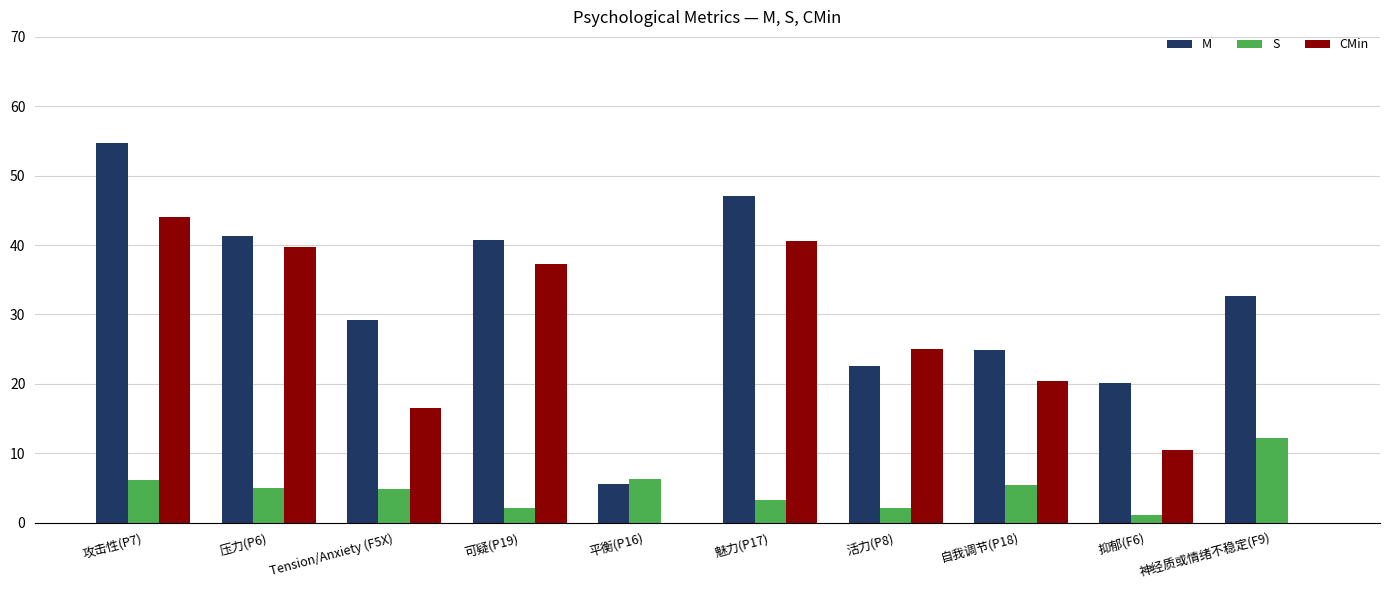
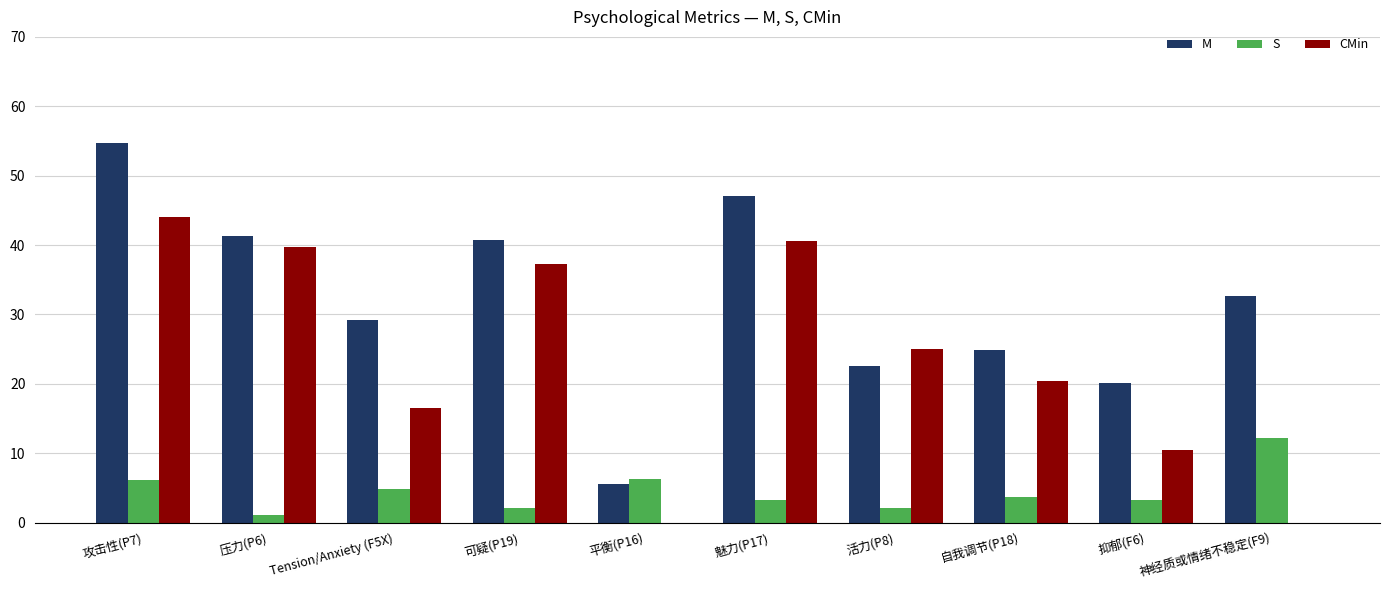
  {
    "M": {
      "攻击性(P7)": 55,
      "压力(P6)": 41,
      "Tension/Anxiety (F5X)": 29,
      "可疑(P19)": 41,
      "平衡(P16)": 6,
      "魅力(P17)": 47,
      "活力(P8)": 23,
      "自我调节(P18)": 25,
      "抑郁(F6)": 20,
      "神经质或情绪不稳定(F9)": 33
    },
    "S": {
      "攻击性(P7)": 6,
-     "压力(P6)": 5,
+     "压力(P6)": 1,
      "Tension/Anxiety (F5X)": 5,
      "可疑(P19)": 2,
      "平衡(P16)": 6,
      "魅力(P17)": 3,
      "活力(P8)": 2,
-     "自我调节(P18)": 5,
-     "抑郁(F6)": 1,
+     "自我调节(P18)": 4,
+     "抑郁(F6)": 3,
      "神经质或情绪不稳定(F9)": 12
    },
    "CMin": {
      "攻击性(P7)": 44,
      "压力(P6)": 40,
      "Tension/Anxiety (F5X)": 17,
      "可疑(P19)": 37,
      "平衡(P16)": 0,
      "魅力(P17)": 41,
      "活力(P8)": 25,
      "自我调节(P18)": 20,
      "抑郁(F6)": 10,
      "神经质或情绪不稳定(F9)": 0
    }
  }
